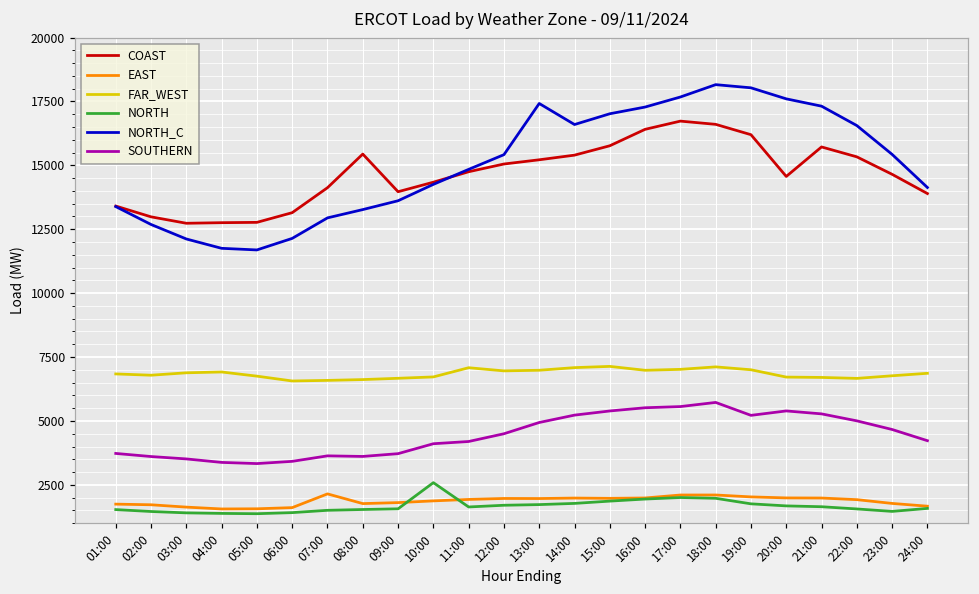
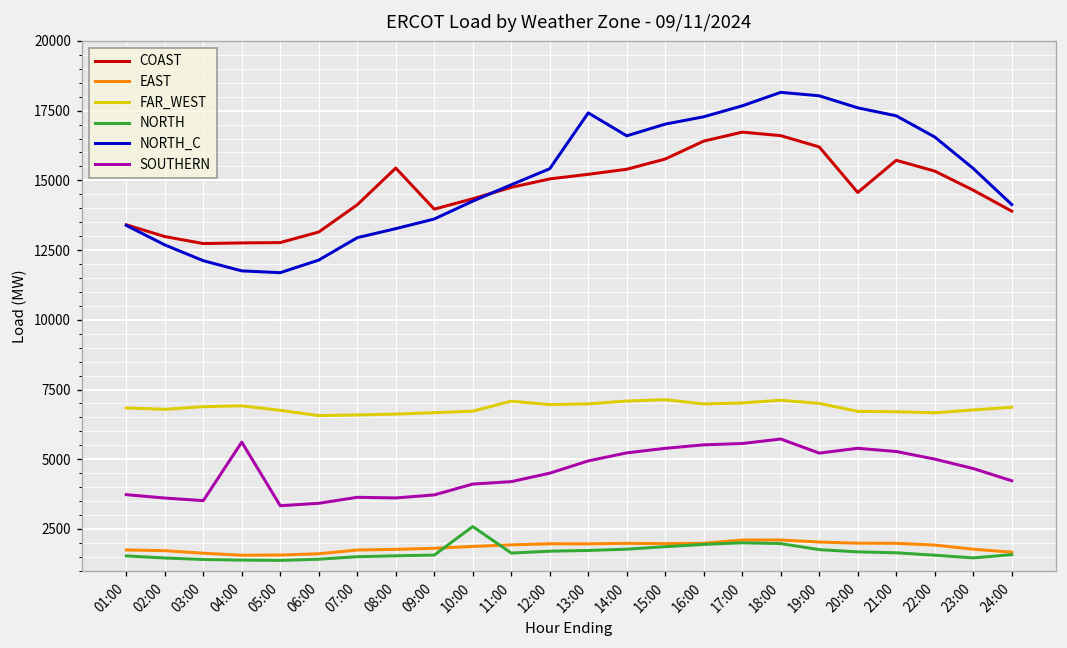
  {
    "COAST": {
      "02:00": 13000,
      "03:00": 12700,
      "04:00": 12800,
      "05:00": 12800,
      "06:00": 13100,
      "07:00": 14100,
      "08:00": 15400,
      "09:00": 14000,
      "12:00": 15100,
      "13:00": 15200,
      "14:00": 15400,
      "15:00": 15800,
      "16:00": 16400,
      "17:00": 16700,
      "18:00": 16600,
      "19:00": 16200,
      "20:00": 14600,
      "21:00": 15700,
      "22:00": 15300,
      "23:00": 14600,
      "24:00": 13900
    },
    "EAST": {
      "01:00": 1700,
      "02:00": 1700,
      "03:00": 1600,
      "04:00": 1600,
      "05:00": 1600,
      "06:00": 1600,
-     "07:00": 2100,
+     "07:00": 1700,
      "08:00": 1800,
      "09:00": 1800,
      "10:00": 1900,
      "11:00": 1900,
      "12:00": 2000,
      "13:00": 2000,
      "14:00": 2000,
      "15:00": 2000,
      "18:00": 2100,
      "19:00": 2000,
      "20:00": 2000,
      "21:00": 2000,
      "22:00": 1900,
      "23:00": 1800
    },
    "FAR_WEST": {
      "01:00": 6800,
      "02:00": 6800,
      "03:00": 6900,
      "04:00": 6900,
      "05:00": 6800,
      "06:00": 6600,
      "07:00": 6600,
      "08:00": 6600,
      "09:00": 6700,
      "10:00": 6700,
      "11:00": 7100,
      "12:00": 7000,
      "13:00": 7000,
      "14:00": 7100,
      "15:00": 7100,
      "16:00": 7000,
      "17:00": 7000,
      "18:00": 7100,
      "19:00": 7000,
      "20:00": 6700,
      "21:00": 6700,
      "22:00": 6700,
      "23:00": 6800,
      "24:00": 6900
    },
    "NORTH": {
      "01:00": 1500,
      "02:00": 1500,
      "03:00": 1400,
      "04:00": 1400,
      "05:00": 1400,
      "06:00": 1400,
      "07:00": 1500,
      "08:00": 1500,
      "09:00": 1600,
      "10:00": 2600,
      "11:00": 1600,
      "12:00": 1700,
      "13:00": 1700,
      "14:00": 1800,
      "15:00": 1900,
      "18:00": 2000,
      "19:00": 1800,
      "20:00": 1700,
      "21:00": 1600,
      "22:00": 1600,
      "23:00": 1500
    },
    "NORTH_C": {
      "02:00": 12700,
      "03:00": 12100,
      "04:00": 11800,
      "05:00": 11700,
      "06:00": 12100,
      "07:00": 12900,
      "08:00": 13300,
      "09:00": 13600,
      "12:00": 15400,
      "13:00": 17400,
      "14:00": 16600,
      "15:00": 17000,
      "16:00": 17300,
      "17:00": 17700,
      "18:00": 18200,
      "19:00": 18000,
      "20:00": 17600,
      "21:00": 17300,
      "22:00": 16600,
      "23:00": 15400,
      "24:00": 14100
    },
    "SOUTHERN": {
      "01:00": 3700,
      "02:00": 3600,
      "03:00": 3500,
-     "04:00": 3400,
+     "04:00": 5600,
      "05:00": 3300,
      "06:00": 3400,
      "07:00": 3600,
      "08:00": 3600,
      "09:00": 3700,
      "10:00": 4100,
      "11:00": 4200,
      "12:00": 4500,
      "13:00": 4900,
      "14:00": 5200,
      "15:00": 5400,
      "16:00": 5500,
      "17:00": 5600,
      "18:00": 5700,
      "19:00": 5200,
      "20:00": 5400,
      "21:00": 5300,
      "22:00": 5000,
      "23:00": 4700,
      "24:00": 4200
    }
  }
